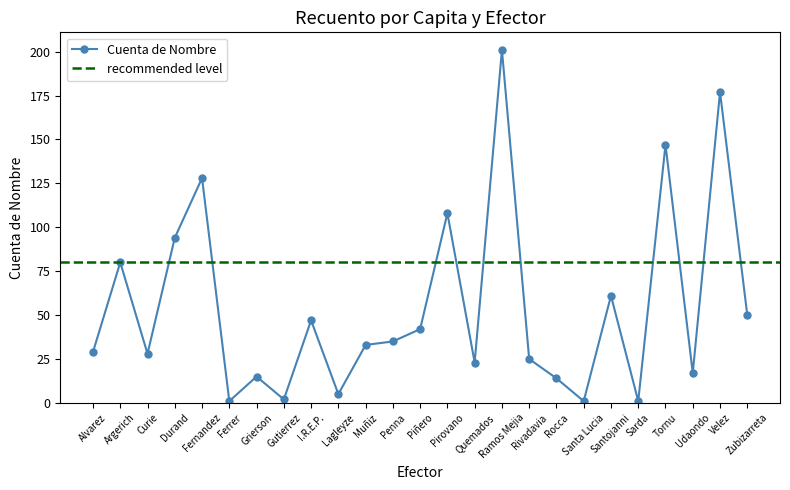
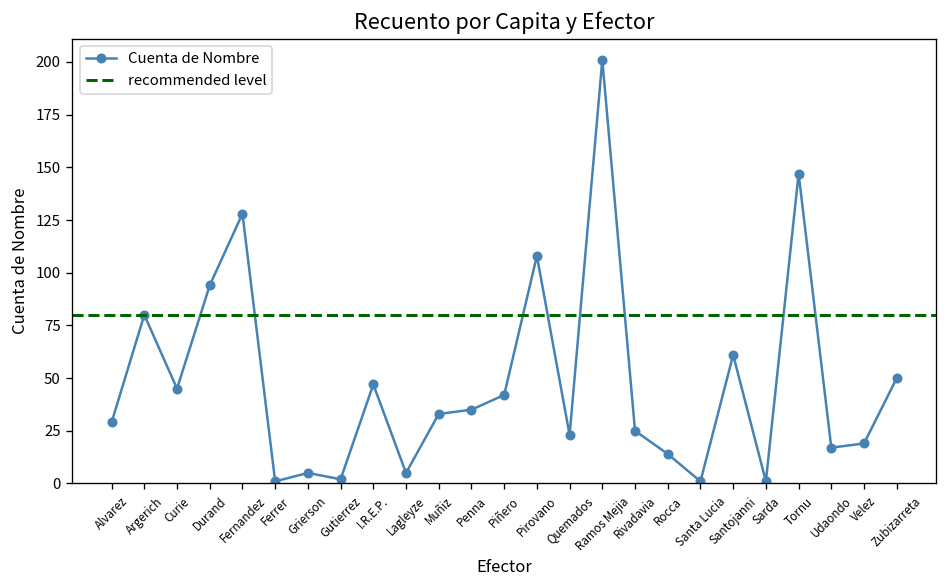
  {
    "Alvarez": 29,
    "Argerich": 80,
-   "Curie": 28,
+   "Curie": 45,
    "Durand": 94,
    "Fernandez": 128,
    "Ferrer": 1,
-   "Grierson": 15,
+   "Grierson": 5,
    "Gutierrez": 2,
    "I.R.E.P.": 47,
    "Lagleyze": 5,
    "Muñiz": 33,
    "Penna": 35,
    "Piñero": 42,
    "Pirovano": 108,
    "Quemados": 23,
    "Ramos Mejia": 201,
    "Rivadavia": 25,
    "Rocca": 14,
    "Santa Lucia": 1,
    "Santojanni": 61,
    "Sarda": 1,
    "Tornu": 147,
    "Udaondo": 17,
-   "Velez": 177,
+   "Velez": 19,
    "Zubizarreta": 50
  }
